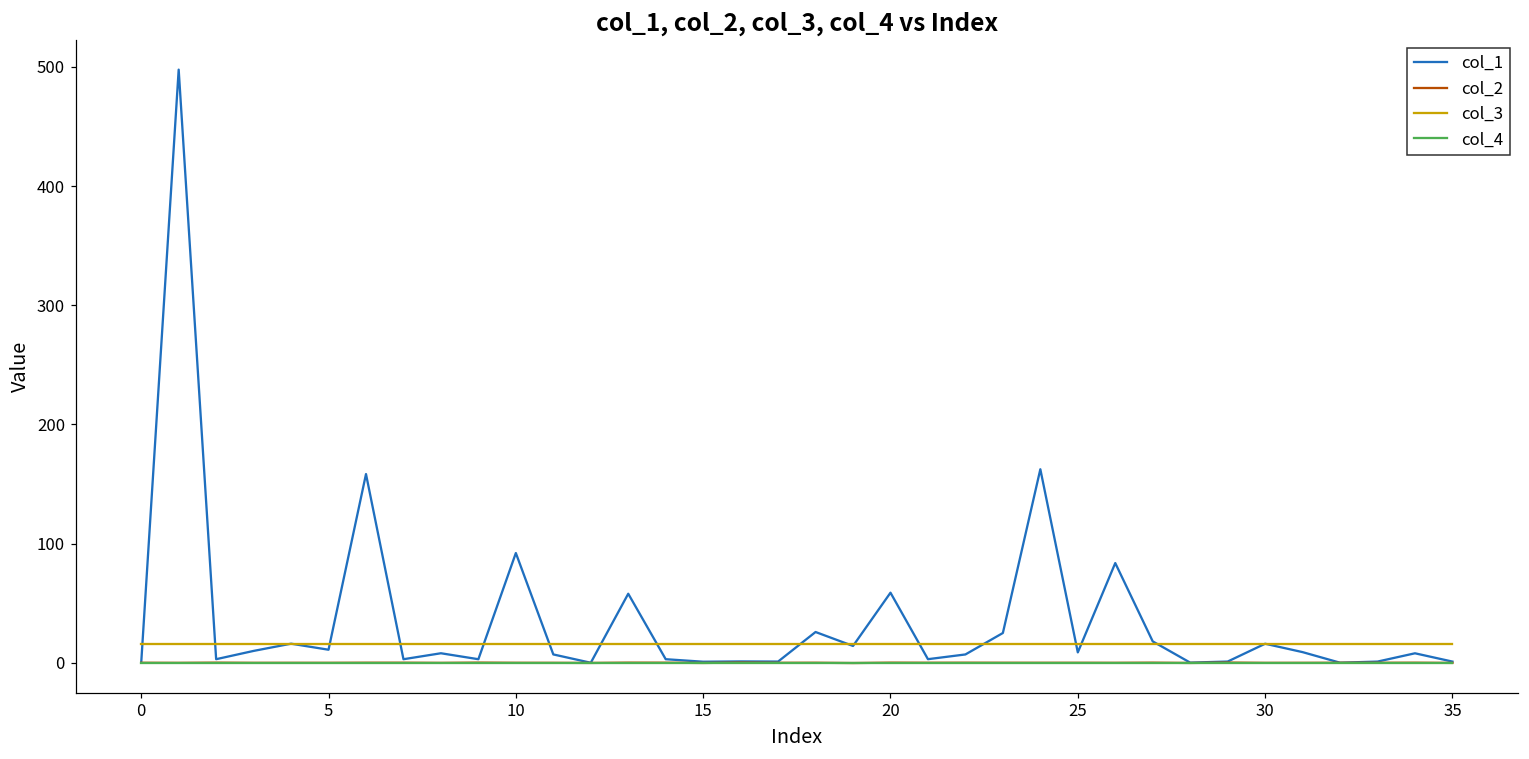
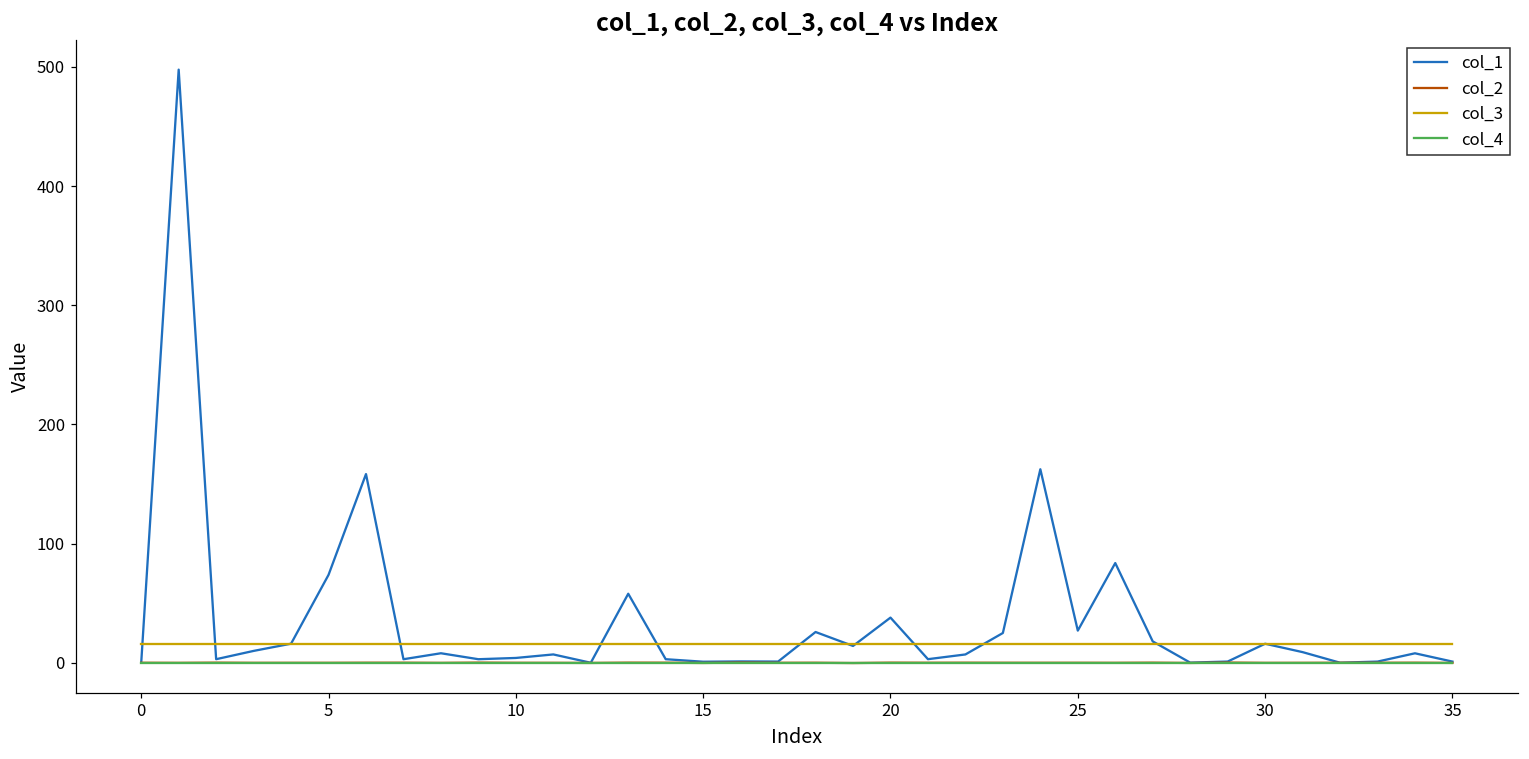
  {
    "col_1": {
-     "5": 11,
-     "10": 92,
-     "20": 59,
-     "25": 9
+     "5": 74,
+     "10": 4,
+     "20": 38,
+     "25": 27
    },
    "col_3": {
      "0": 16,
      "5": 16,
      "10": 16,
      "15": 16,
      "20": 16,
      "25": 16,
      "35": 16
    }
  }
